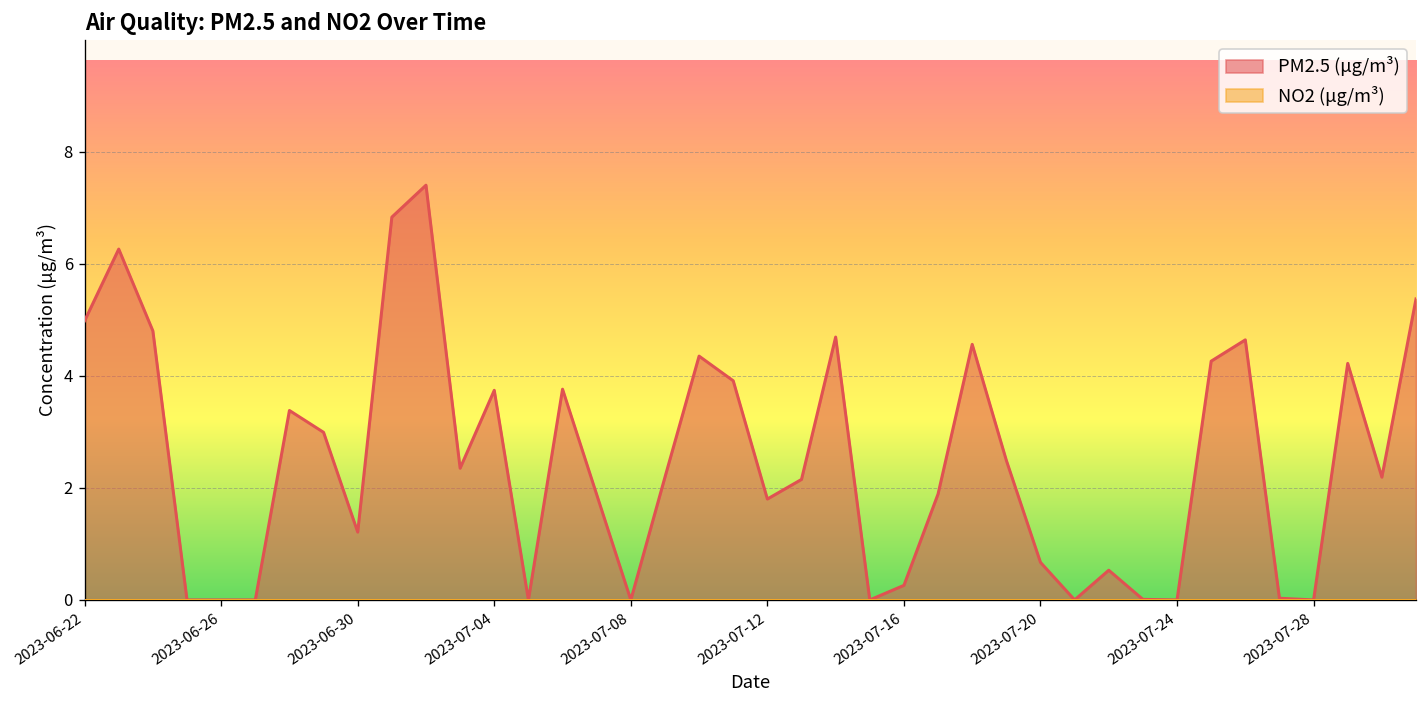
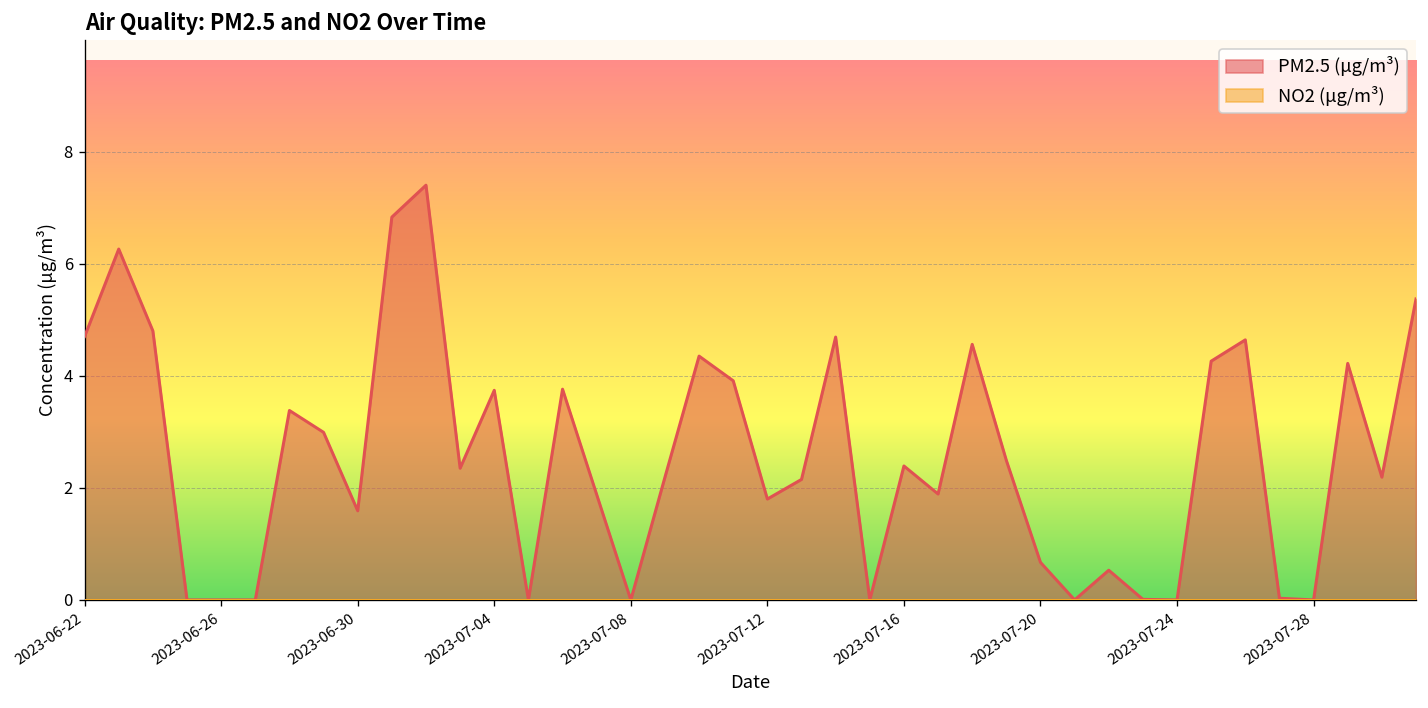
  {
    "PM2.5 (μg/m³)": {
-     "2023-06-22": 5.0,
-     "2023-06-30": 1.2,
+     "2023-06-22": 4.7,
+     "2023-06-30": 1.6,
      "2023-07-04": 3.7,
      "2023-07-12": 1.8,
-     "2023-07-16": 0.3,
+     "2023-07-16": 2.4,
      "2023-07-20": 0.7
    },
    "NO2 (μg/m³)": {
      "2023-06-22": 0.0,
      "2023-06-30": 0.0,
      "2023-07-04": 0.0,
      "2023-07-12": 0.0,
      "2023-07-16": 0.0,
      "2023-07-20": 0.0
    }
  }
